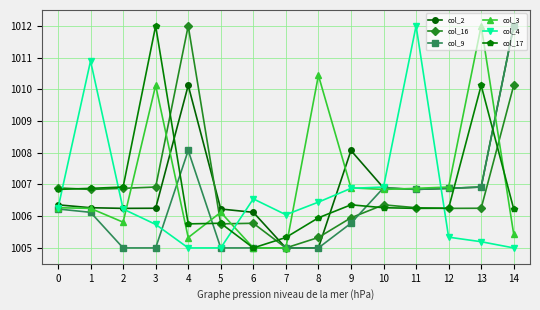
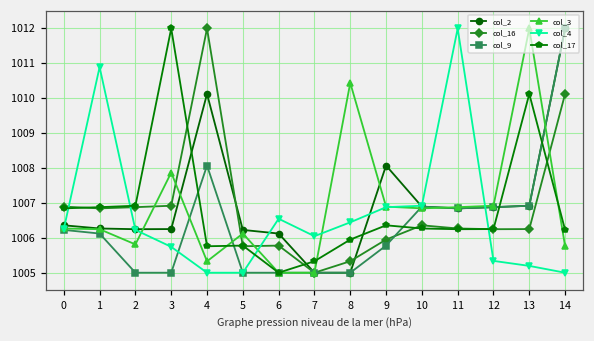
  {
    "col_3": {
      "2": 1005.8,
-     "3": 1010.1,
+     "3": 1007.9,
      "4": 1005.3,
      "5": 1006.1,
      "8": 1010.4,
-     "14": 1005.4
+     "14": 1005.8
    },
    "col_4": {
      "1": 1010.9,
      "3": 1005.7,
      "4": 1005.0,
      "6": 1006.5,
      "7": 1006.0,
      "8": 1006.4,
      "11": 1012.0,
      "12": 1005.3,
      "13": 1005.2,
      "14": 1005.0
    }
  }
